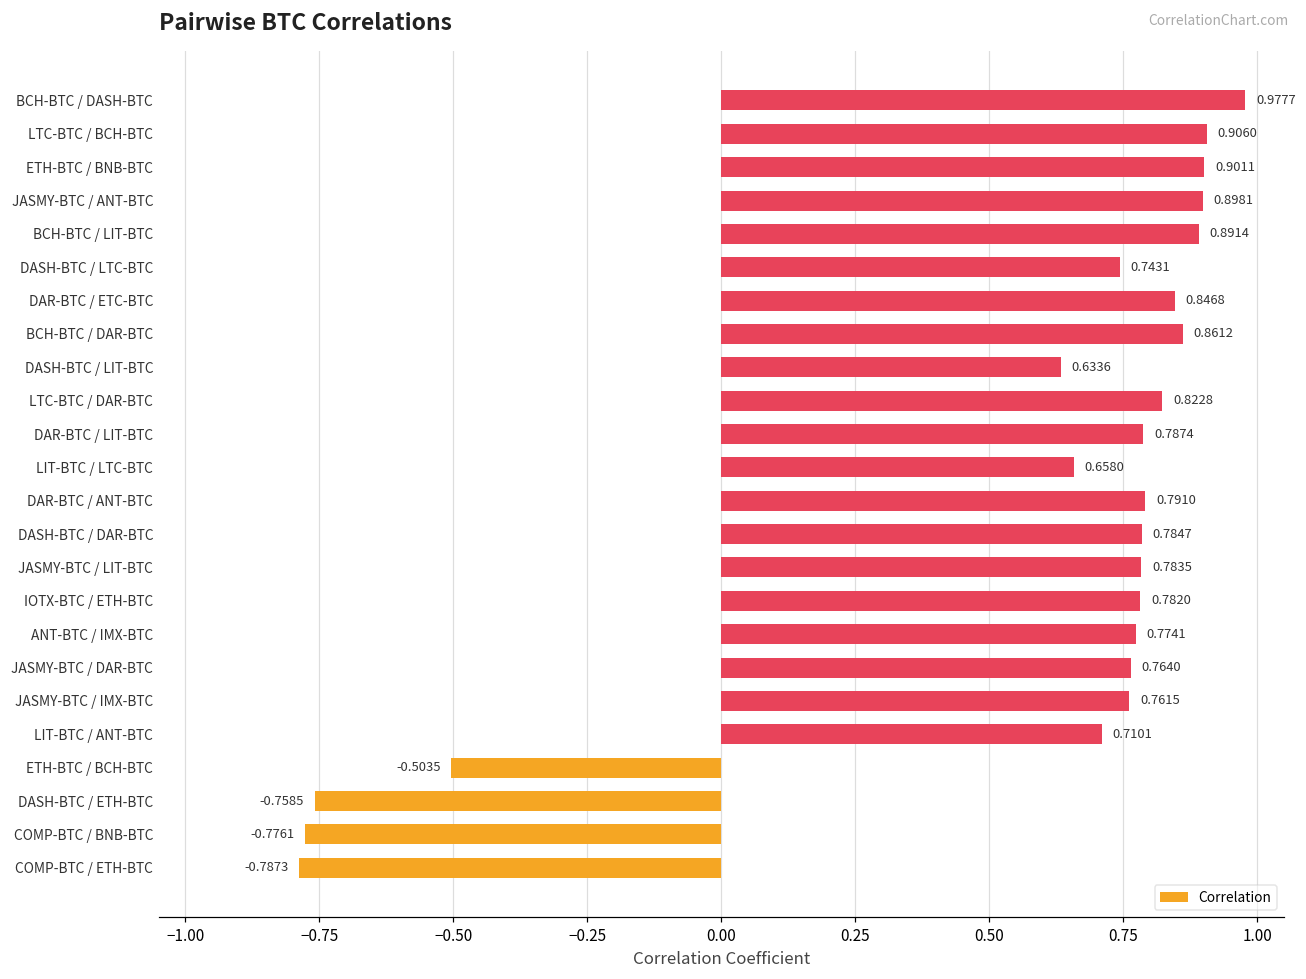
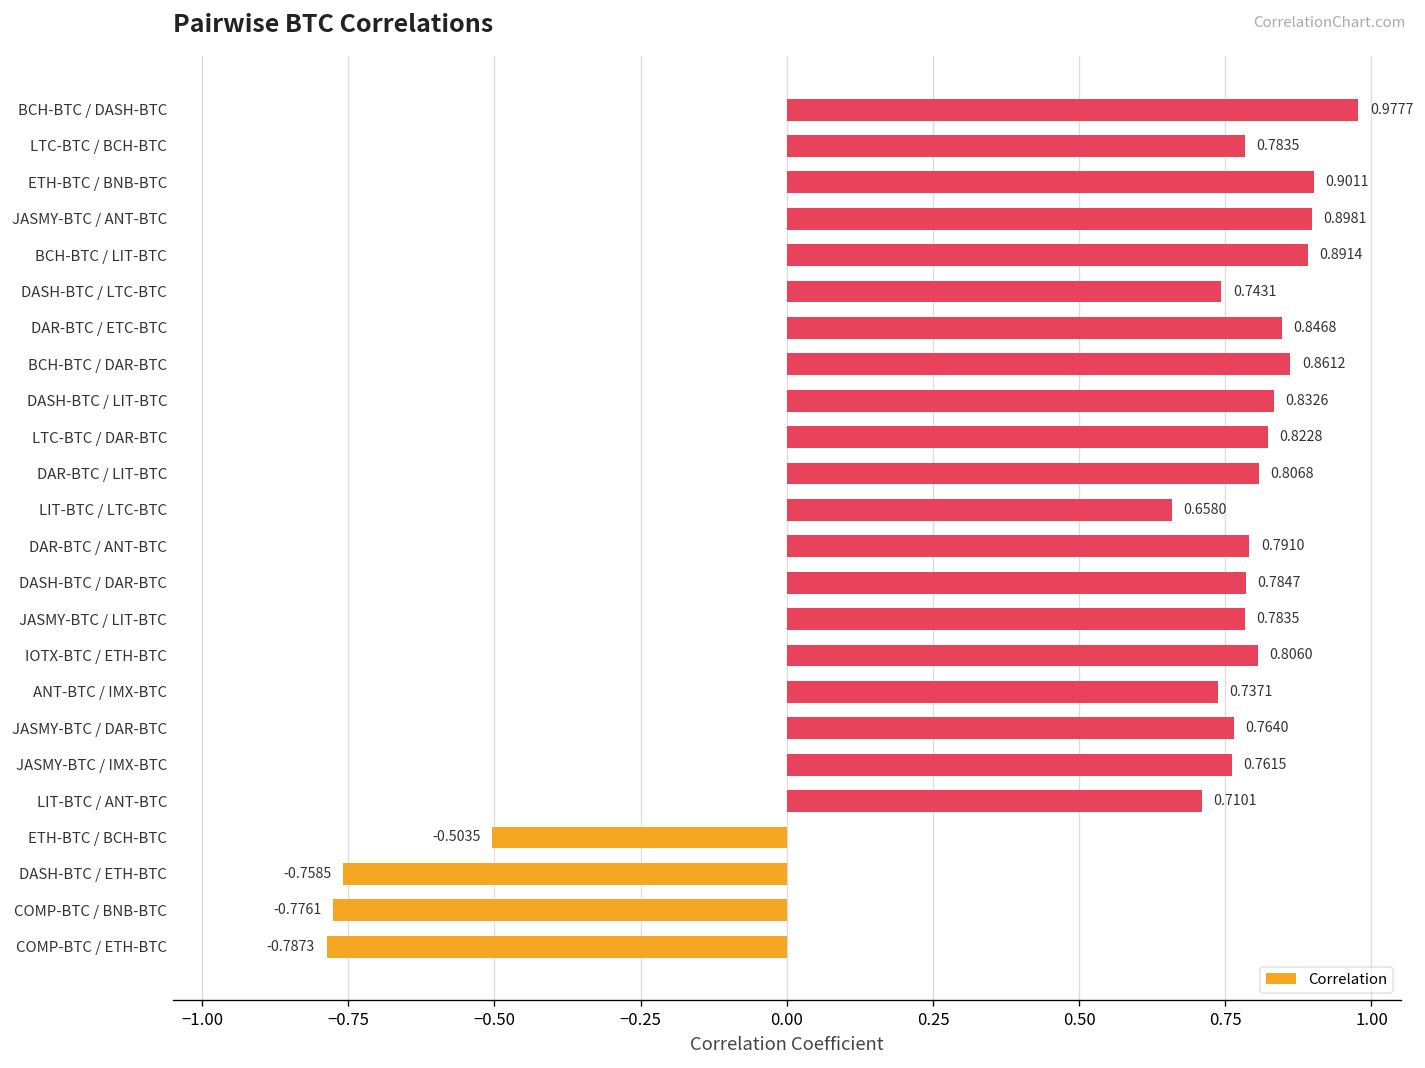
  {
    "BCH-BTC / DASH-BTC": 0.9777,
-   "LTC-BTC / BCH-BTC": 0.9060,
+   "LTC-BTC / BCH-BTC": 0.7835,
    "ETH-BTC / BNB-BTC": 0.9011,
    "JASMY-BTC / ANT-BTC": 0.8981,
    "BCH-BTC / LIT-BTC": 0.8914,
    "DASH-BTC / LTC-BTC": 0.7431,
    "DAR-BTC / ETC-BTC": 0.8468,
    "BCH-BTC / DAR-BTC": 0.8612,
-   "DASH-BTC / LIT-BTC": 0.6336,
+   "DASH-BTC / LIT-BTC": 0.8326,
    "LTC-BTC / DAR-BTC": 0.8228,
-   "DAR-BTC / LIT-BTC": 0.7874,
+   "DAR-BTC / LIT-BTC": 0.8068,
    "LIT-BTC / LTC-BTC": 0.6580,
    "DAR-BTC / ANT-BTC": 0.7910,
    "DASH-BTC / DAR-BTC": 0.7847,
    "JASMY-BTC / LIT-BTC": 0.7835,
-   "IOTX-BTC / ETH-BTC": 0.7820,
-   "ANT-BTC / IMX-BTC": 0.7741,
+   "IOTX-BTC / ETH-BTC": 0.8060,
+   "ANT-BTC / IMX-BTC": 0.7371,
    "JASMY-BTC / DAR-BTC": 0.7640,
    "JASMY-BTC / IMX-BTC": 0.7615,
    "LIT-BTC / ANT-BTC": 0.7101,
    "ETH-BTC / BCH-BTC": -0.5035,
    "DASH-BTC / ETH-BTC": -0.7585,
    "COMP-BTC / BNB-BTC": -0.7761,
    "COMP-BTC / ETH-BTC": -0.7873
  }
